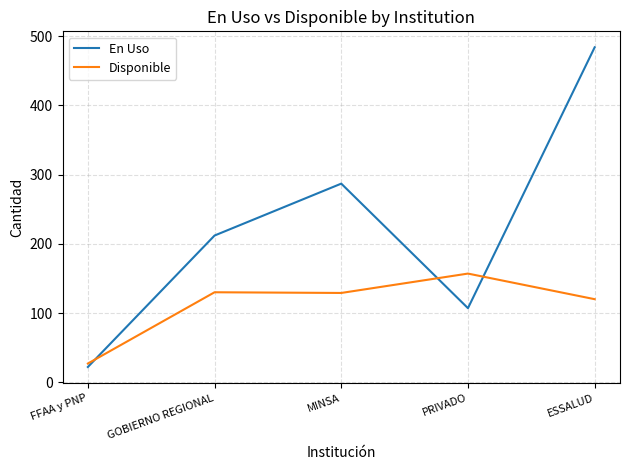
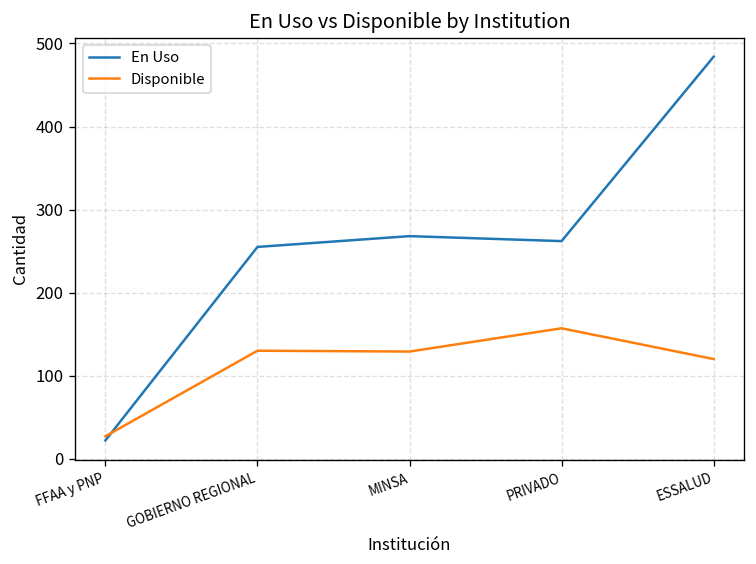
  {
    "En Uso": {
      "FFAA y PNP": 20,
-     "GOBIERNO REGIONAL": 210,
-     "MINSA": 290,
-     "PRIVADO": 110,
+     "GOBIERNO REGIONAL": 260,
+     "MINSA": 270,
+     "PRIVADO": 260,
      "ESSALUD": 480
    },
    "Disponible": {
      "FFAA y PNP": 30,
      "GOBIERNO REGIONAL": 130,
      "MINSA": 130,
      "PRIVADO": 160,
      "ESSALUD": 120
    }
  }
